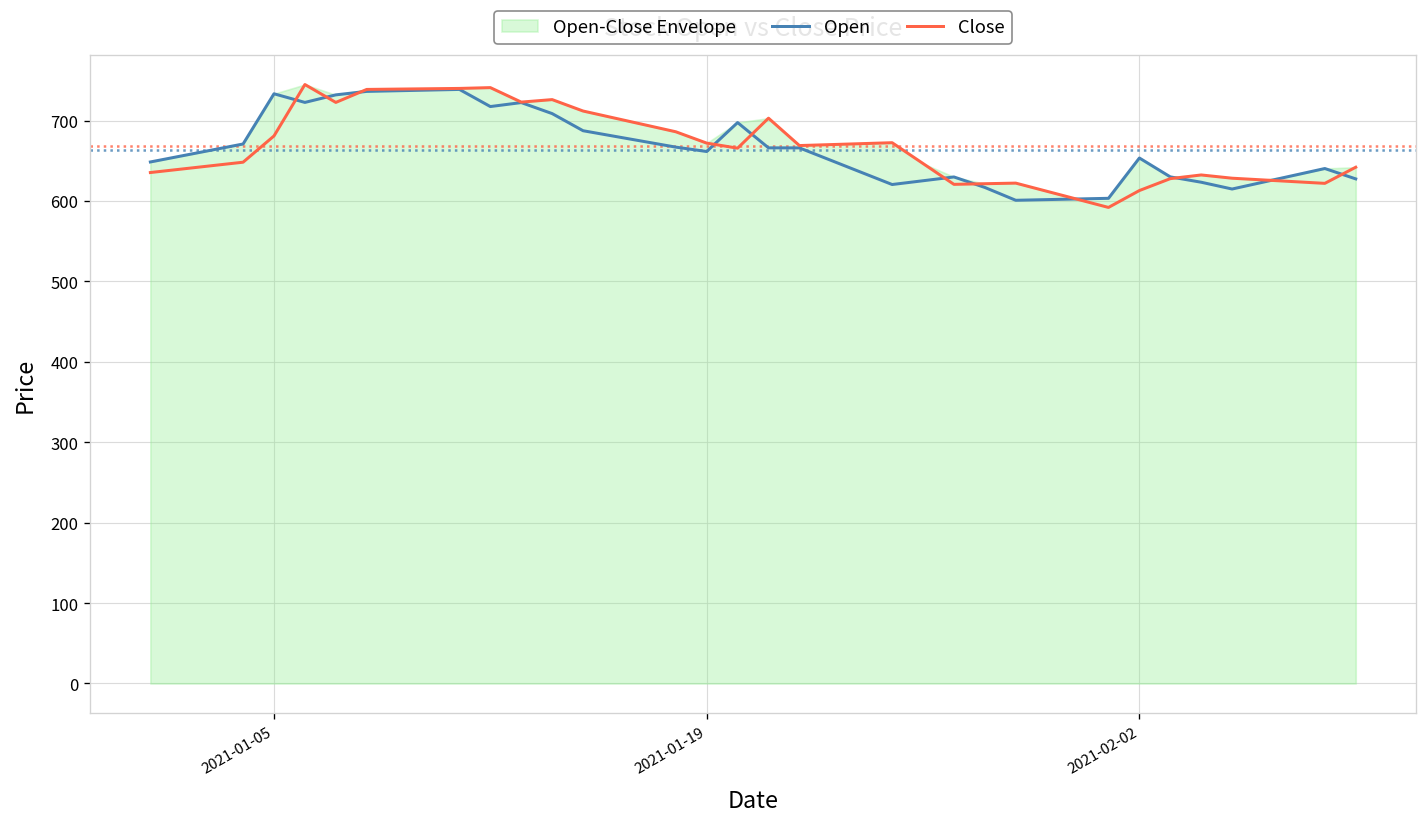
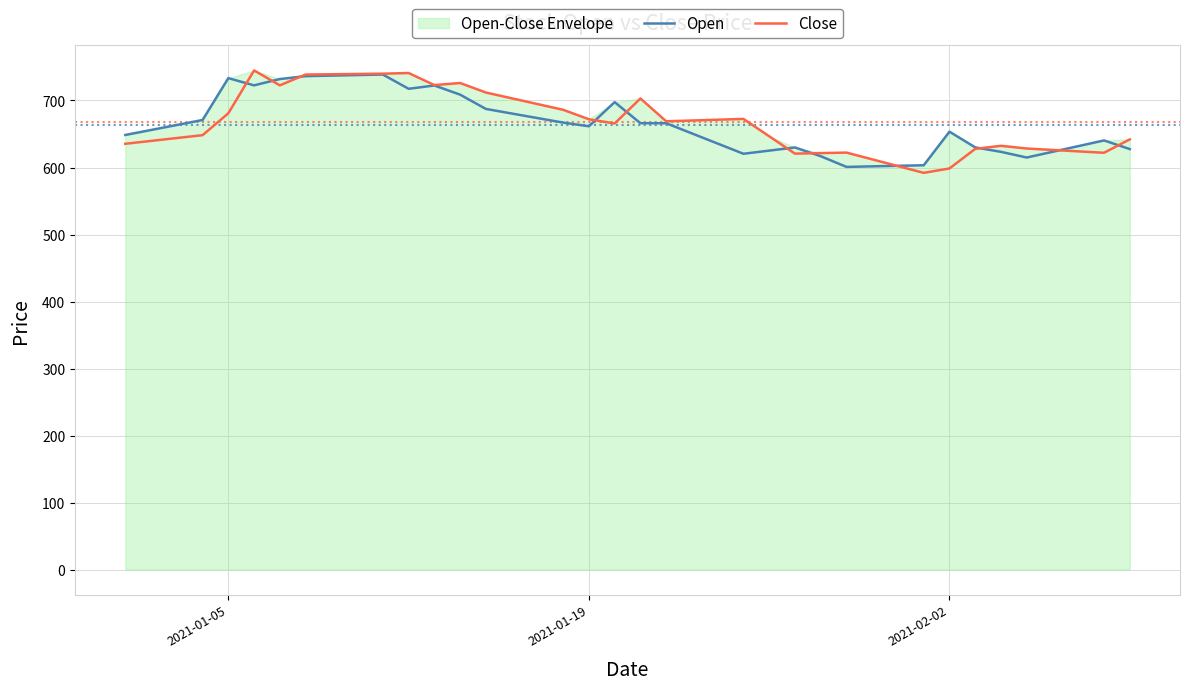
  {
    "Open": {
      "2021-01-19": 660
    },
    "Close": {
      "2021-01-05": 680,
-     "2021-02-02": 610
+     "2021-02-02": 600
    }
  }
